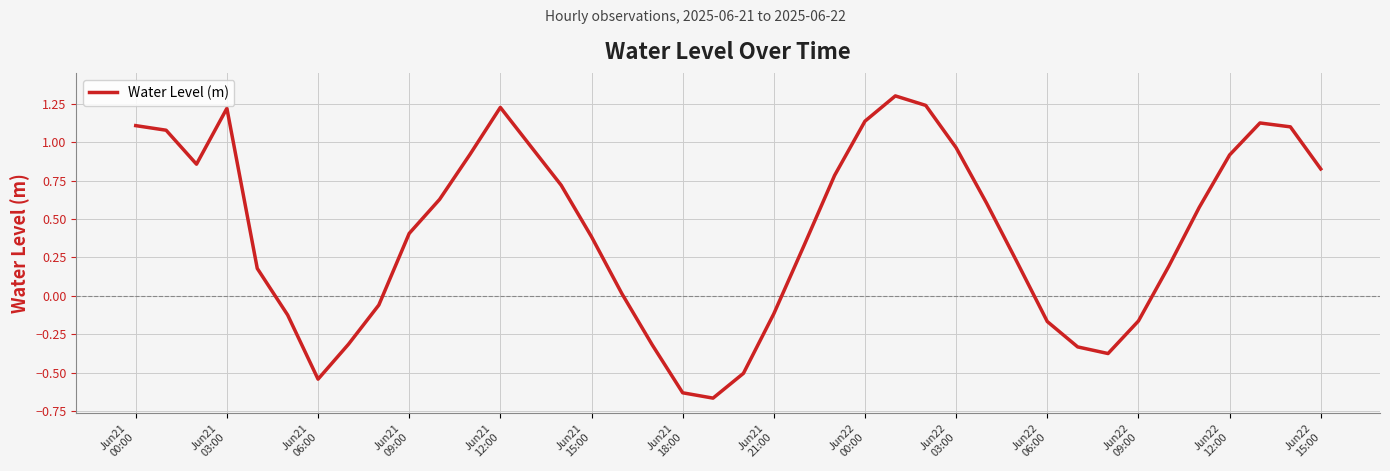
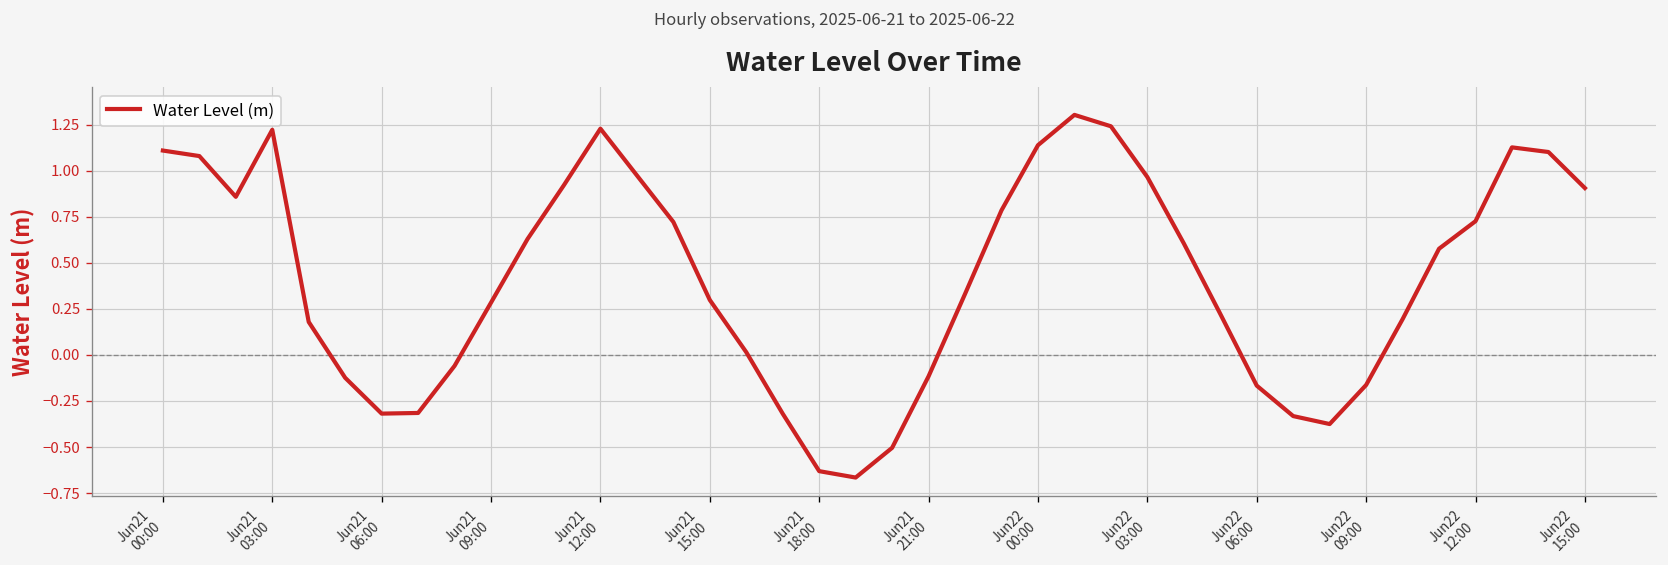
  {
    "Jun21 00:00": 1.11,
    "Jun21 03:00": 1.22,
-   "Jun21 06:00": -0.54,
-   "Jun21 09:00": 0.41,
+   "Jun21 06:00": -0.32,
+   "Jun21 09:00": 0.28,
    "Jun21 12:00": 1.23,
-   "Jun21 15:00": 0.39,
+   "Jun21 15:00": 0.30,
    "Jun21 18:00": -0.63,
    "Jun21 21:00": -0.12,
    "Jun22 00:00": 1.14,
    "Jun22 03:00": 0.97,
    "Jun22 06:00": -0.17,
    "Jun22 09:00": -0.16,
-   "Jun22 12:00": 0.92,
-   "Jun22 15:00": 0.83
+   "Jun22 12:00": 0.73,
+   "Jun22 15:00": 0.91
  }
